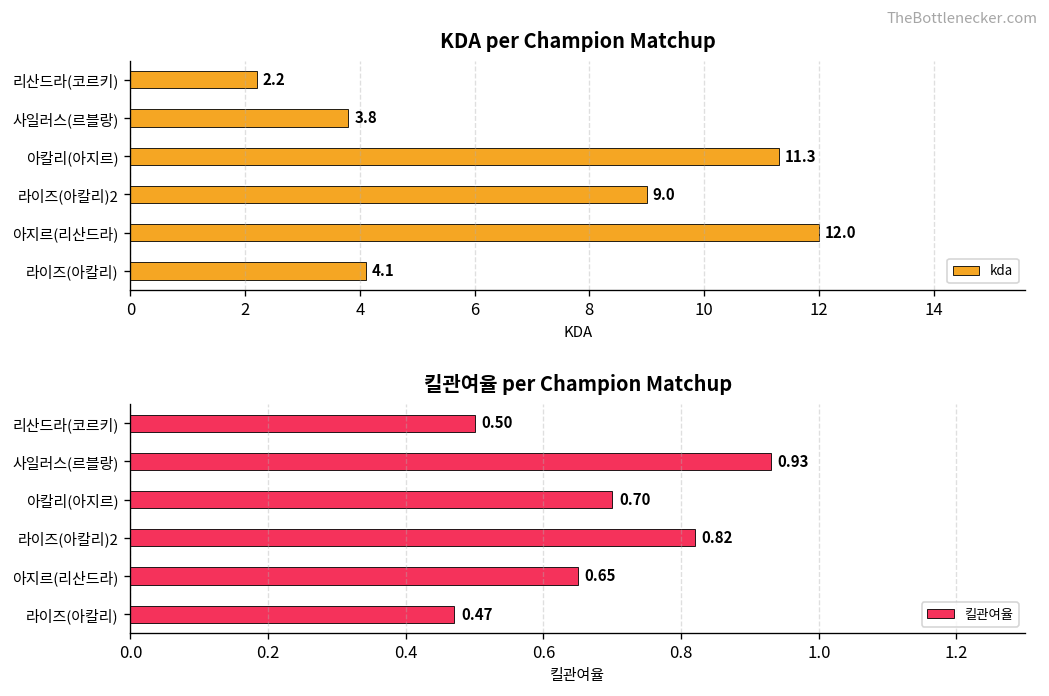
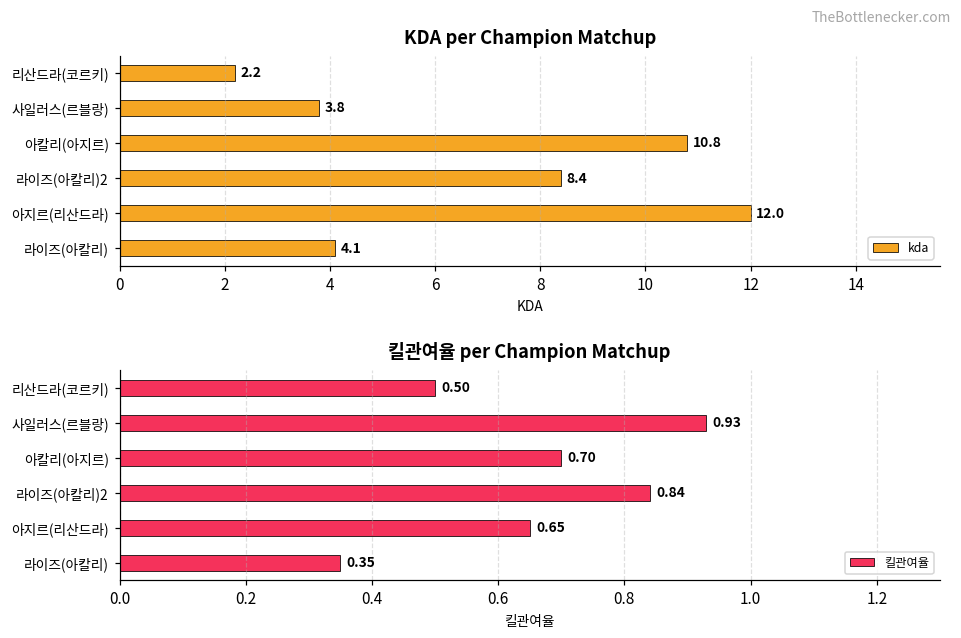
  {
    "KDA per Champion Matchup": {
      "리산드라(코르키)": 2.2,
      "사일러스(르블랑)": 3.8,
-     "아칼리(아지르)": 11.3,
-     "라이즈(아칼리)2": 9.0,
+     "아칼리(아지르)": 10.8,
+     "라이즈(아칼리)2": 8.4,
      "아지르(리산드라)": 12.0,
      "라이즈(아칼리)": 4.1
    },
    "킬관여율 per Champion Matchup": {
      "리산드라(코르키)": 0.50,
      "사일러스(르블랑)": 0.93,
      "아칼리(아지르)": 0.70,
-     "라이즈(아칼리)2": 0.82,
+     "라이즈(아칼리)2": 0.84,
      "아지르(리산드라)": 0.65,
-     "라이즈(아칼리)": 0.47
+     "라이즈(아칼리)": 0.35
    }
  }
